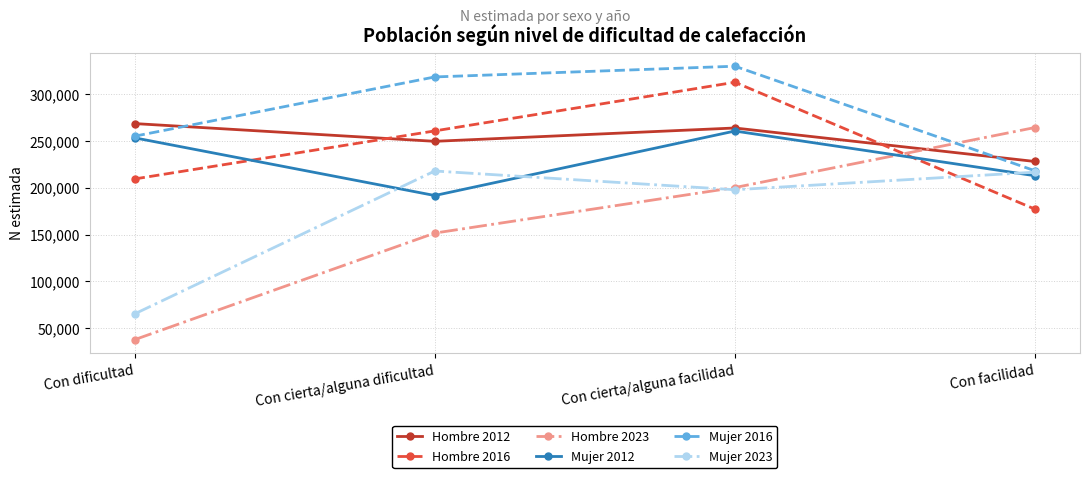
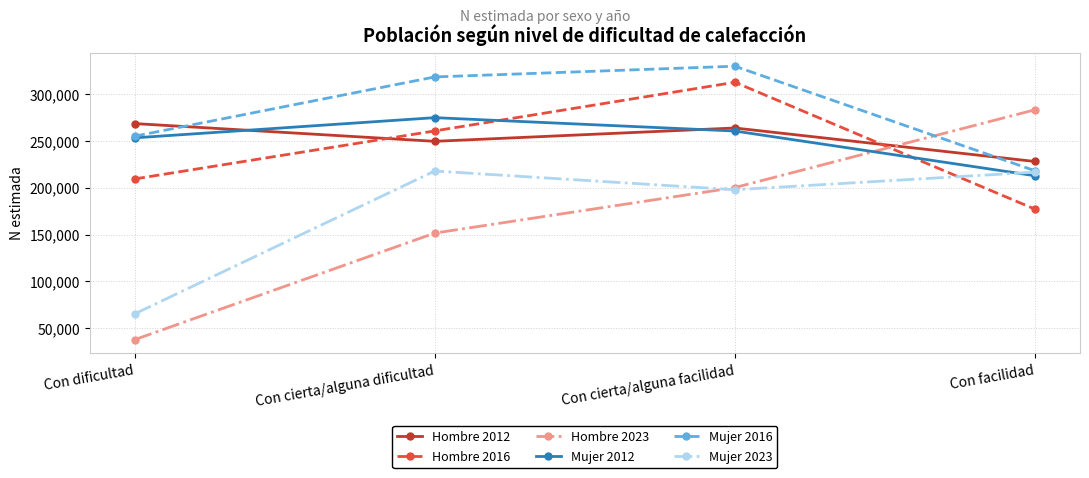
  {
    "Hombre 2023": {
      "Con dificultad": "40,000",
      "Con cierta/alguna dificultad": "150,000",
-     "Con facilidad": "260,000"
+     "Con facilidad": "280,000"
    },
    "Mujer 2012": {
-     "Con cierta/alguna dificultad": "190,000",
+     "Con cierta/alguna dificultad": "270,000",
      "Con cierta/alguna facilidad": "260,000",
      "Con facilidad": "210,000"
    },
    "Mujer 2016": {
      "Con cierta/alguna dificultad": "320,000",
      "Con cierta/alguna facilidad": "330,000"
    },
    "Mujer 2023": {
      "Con dificultad": "70,000",
      "Con cierta/alguna dificultad": "220,000"
    }
  }
